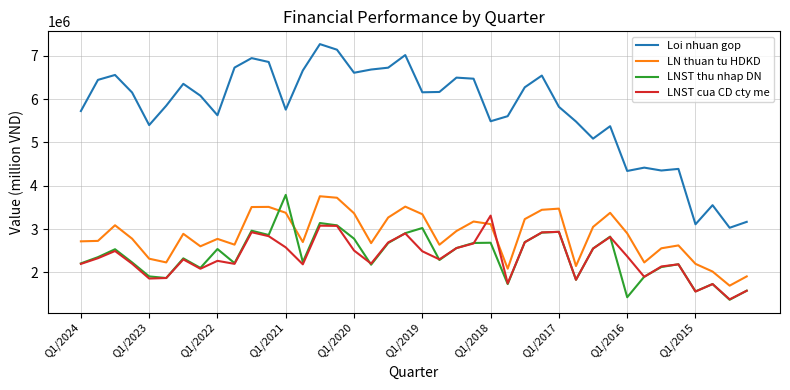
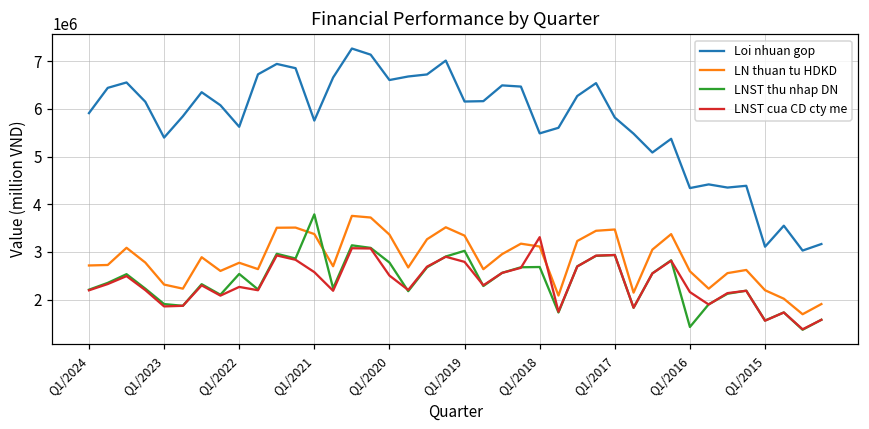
  {
    "Loi nhuan gop": {
-     "Q1/2024": 5700000,
+     "Q1/2024": 5900000,
      "Q1/2023": 5400000,
      "Q1/2022": 5600000,
      "Q1/2021": 5800000,
      "Q1/2020": 6600000,
      "Q1/2019": 6200000,
      "Q1/2018": 5500000,
      "Q1/2017": 5800000,
      "Q1/2016": 4300000,
      "Q1/2015": 3100000
    },
    "LN thuan tu HDKD": {
      "Q1/2024": 2700000,
      "Q1/2023": 2300000,
      "Q1/2022": 2800000,
      "Q1/2021": 3400000,
      "Q1/2020": 3400000,
      "Q1/2019": 3300000,
      "Q1/2018": 3100000,
      "Q1/2017": 3500000,
-     "Q1/2016": 2900000,
+     "Q1/2016": 2600000,
      "Q1/2015": 2200000
    },
    "LNST thu nhap DN": {
      "Q1/2022": 2500000,
      "Q1/2021": 3800000,
      "Q1/2020": 2800000,
      "Q1/2019": 3000000,
      "Q1/2018": 2700000,
      "Q1/2016": 1400000
    },
    "LNST cua CD cty me": {
      "Q1/2022": 2300000,
      "Q1/2021": 2600000,
      "Q1/2020": 2500000,
-     "Q1/2019": 2500000,
+     "Q1/2019": 2800000,
      "Q1/2018": 3300000,
-     "Q1/2016": 2400000
+     "Q1/2016": 2200000
    }
  }
